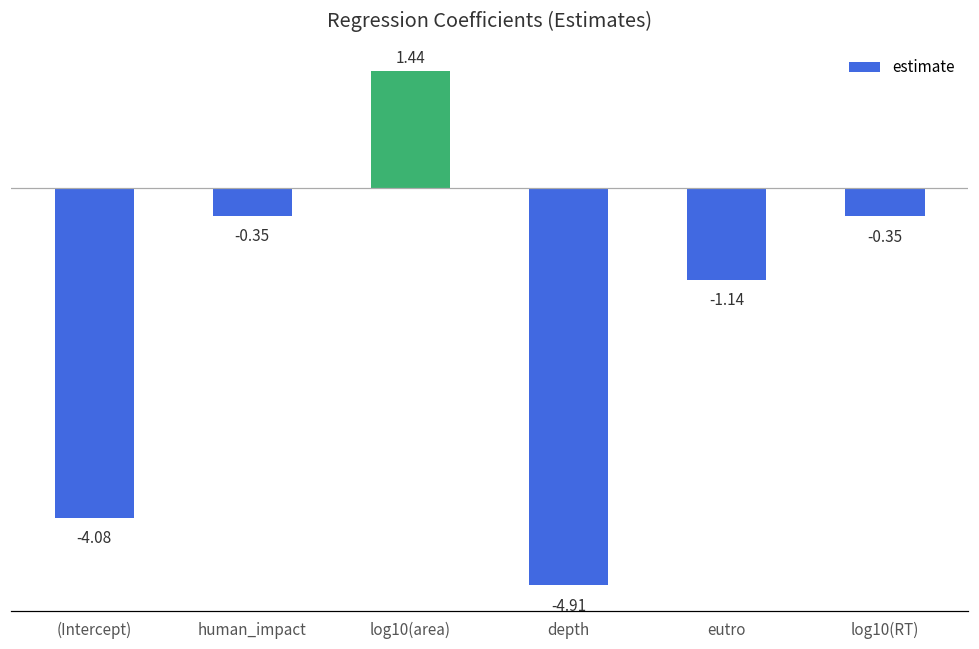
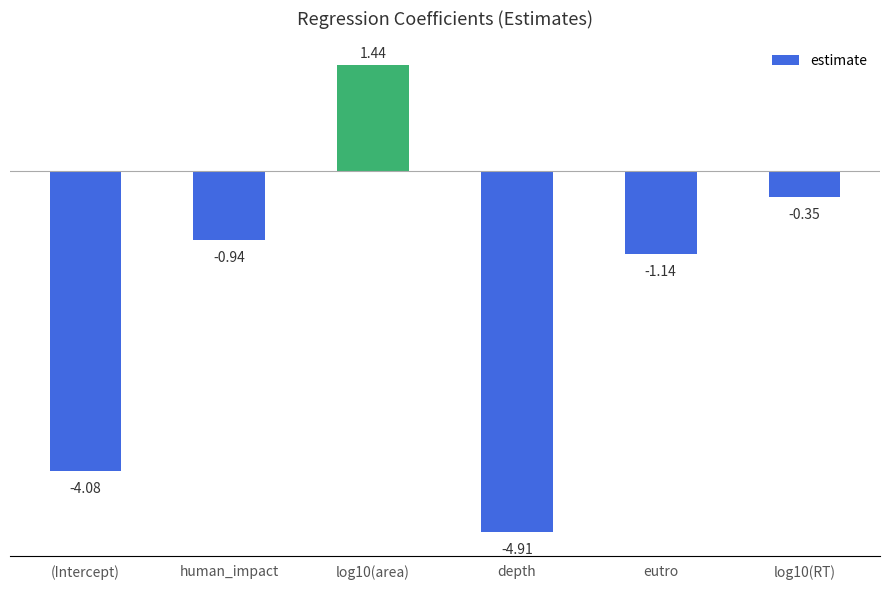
  {
    "(Intercept)": -4.08,
-   "human_impact": -0.35,
+   "human_impact": -0.94,
    "log10(area)": 1.44,
    "depth": -4.91,
    "eutro": -1.14,
    "log10(RT)": -0.35
  }
